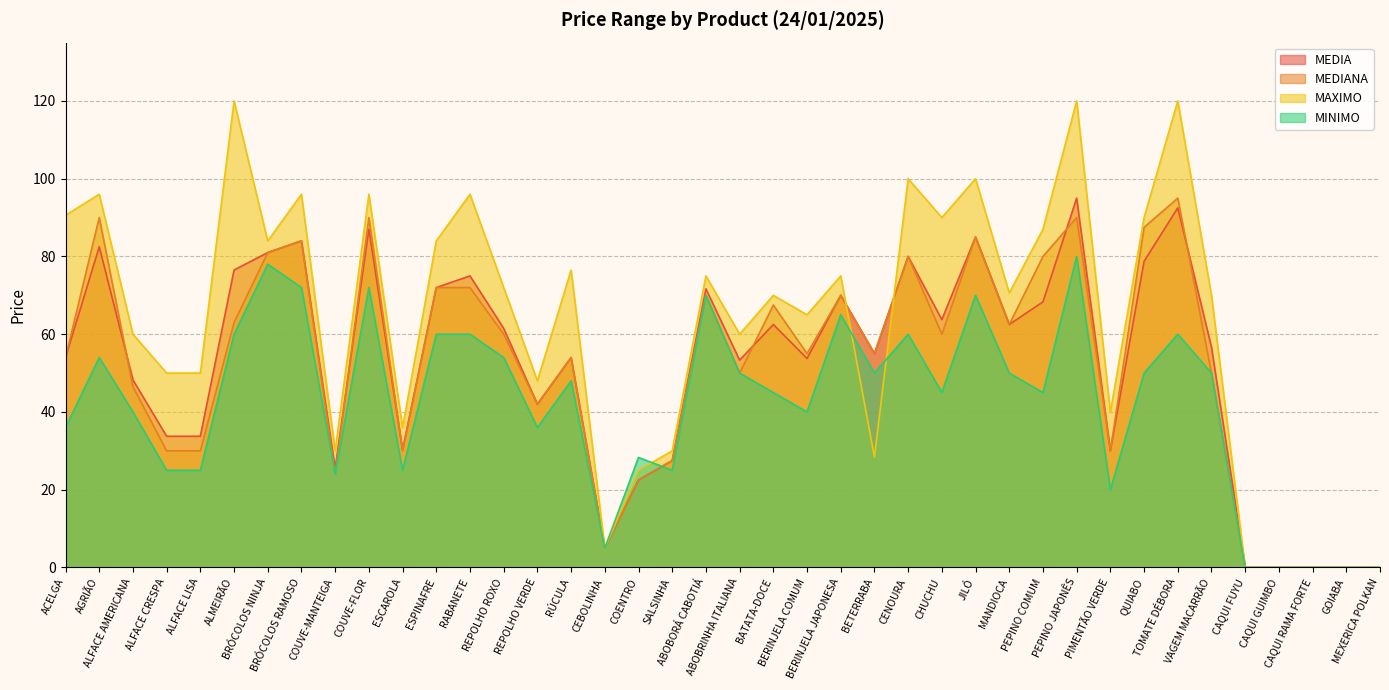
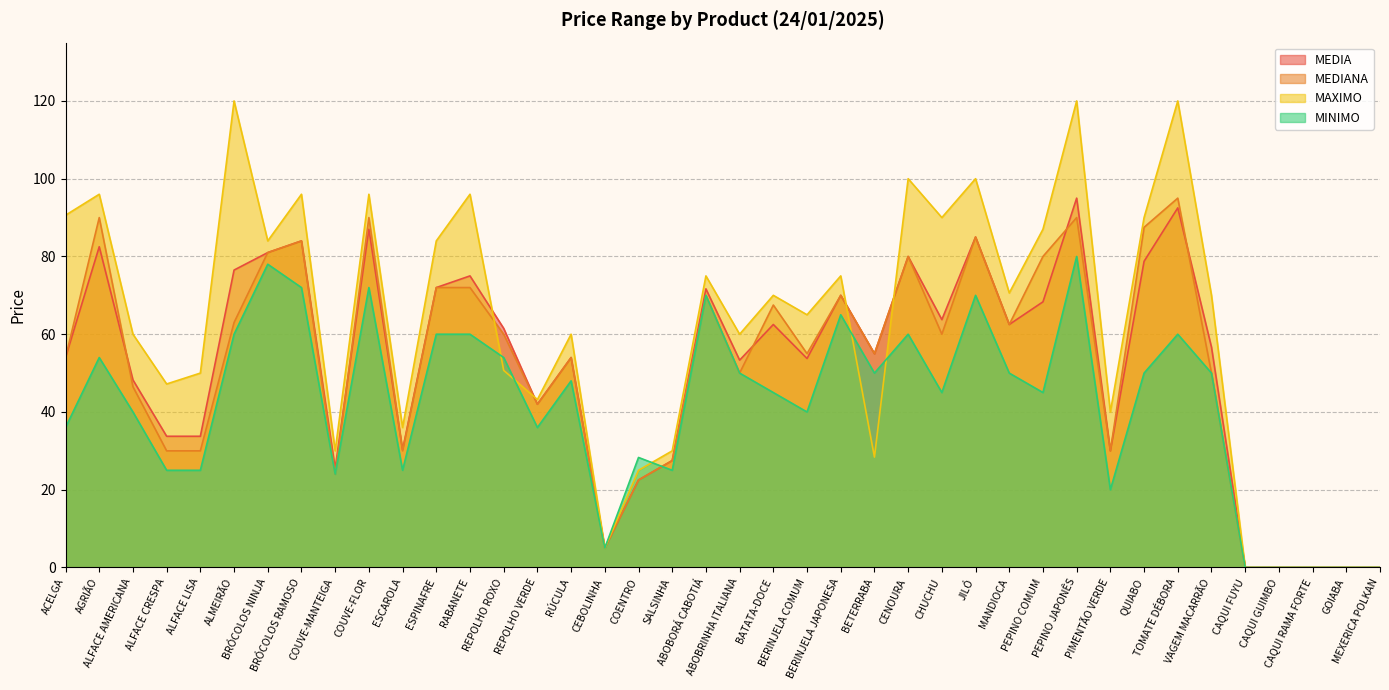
  {
    "MAXIMO": {
      "ACELGA": 91,
      "AGRIÃO": 96,
      "ALFACE AMERICANA": 60,
-     "ALFACE CRESPA": 50,
+     "ALFACE CRESPA": 47,
      "ALFACE LISA": 50,
      "ALMEIRÃO": 120,
      "BRÓCOLOS NINJA": 84,
      "BRÓCOLOS RAMOSO": 96,
      "COUVE-MANTEIGA": 30,
      "COUVE-FLOR": 96,
      "ESCAROLA": 36,
      "ESPINAFRE": 84,
      "RABANETE": 96,
-     "REPOLHO ROXO": 72,
-     "REPOLHO VERDE": 48,
-     "RÚCULA": 77,
+     "REPOLHO ROXO": 51,
+     "REPOLHO VERDE": 43,
+     "RÚCULA": 60,
      "COENTRO": 25,
      "SALSINHA": 30,
      "ABOBORÁ CABOTIÁ": 75,
      "ABOBRINHA ITALIANA": 60,
      "BATATA-DOCE": 70,
      "BERINJELA COMUM": 65,
      "BERINJELA JAPONESA": 75,
      "BETERRABA": 28,
      "CENOURA": 100,
      "CHUCHU": 90,
      "JILÓ": 100,
      "MANDIOCA": 71,
      "PEPINO COMUM": 87,
      "PEPINO JAPONÊS": 120,
      "PIMENTÃO VERDE": 40,
      "QUIABO": 90,
      "TOMATE DÉBORA": 120,
      "VAGEM MACARRÃO": 70
    },
    "MINIMO": {
      "ACELGA": 36,
      "AGRIÃO": 54,
      "ALFACE AMERICANA": 40,
      "ALFACE CRESPA": 25,
      "ALFACE LISA": 25,
      "ALMEIRÃO": 60,
      "BRÓCOLOS NINJA": 78,
      "BRÓCOLOS RAMOSO": 72,
      "COUVE-FLOR": 72,
      "ESCAROLA": 25,
      "ESPINAFRE": 60,
      "RABANETE": 60,
      "REPOLHO ROXO": 54,
      "REPOLHO VERDE": 36,
      "RÚCULA": 48,
      "COENTRO": 28,
      "SALSINHA": 25,
      "BATATA-DOCE": 45,
      "BERINJELA COMUM": 40,
      "BERINJELA JAPONESA": 65,
      "BETERRABA": 50,
      "CENOURA": 60,
      "CHUCHU": 45,
      "JILÓ": 70,
      "MANDIOCA": 50,
      "PEPINO COMUM": 45,
      "PEPINO JAPONÊS": 80,
      "PIMENTÃO VERDE": 20,
      "QUIABO": 50,
      "TOMATE DÉBORA": 60
    }
  }
